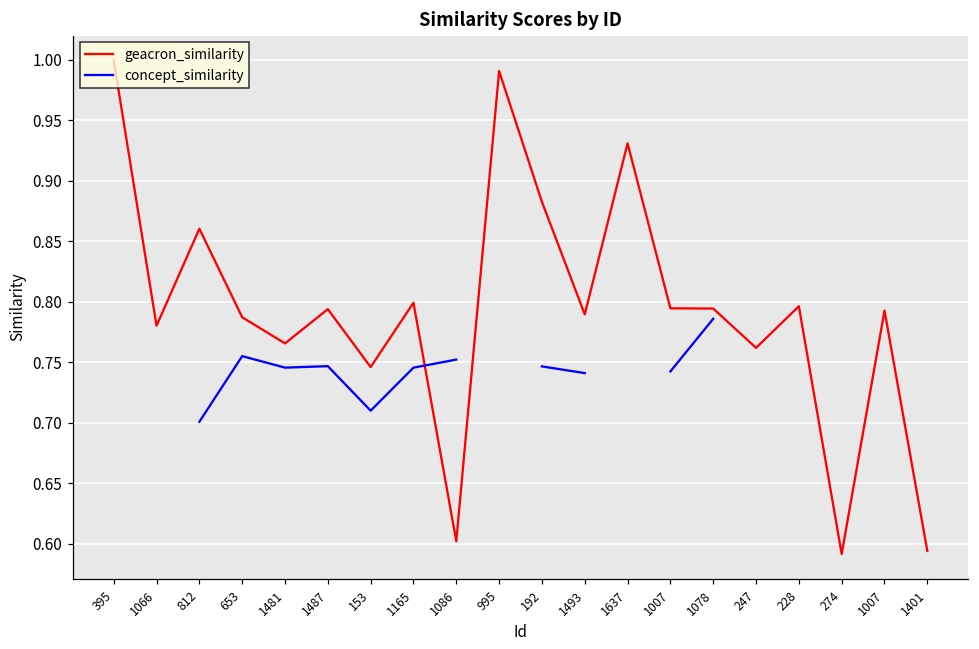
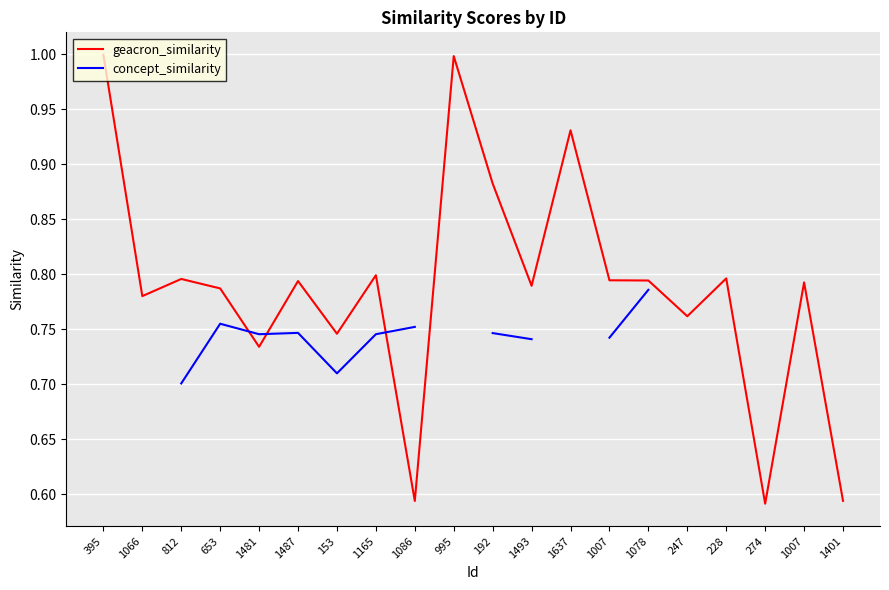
  {
    "geacron_similarity": {
      "1066": 0.780,
-     "812": 0.860,
+     "812": 0.796,
      "653": 0.787,
-     "1481": 0.766,
+     "1481": 0.734,
      "1487": 0.794,
      "153": 0.746,
      "1165": 0.799,
-     "1086": 0.602,
-     "995": 0.991,
+     "1086": 0.594,
+     "995": 0.999,
      "192": 0.883,
      "1493": 0.790,
      "1637": 0.931,
      "1078": 0.794,
      "247": 0.762,
      "228": 0.796,
      "274": 0.591,
      "1401": 0.594
    },
    "concept_similarity": {
      "395": 0.742,
      "812": 0.701,
      "653": 0.755,
      "1481": 0.746,
      "1487": 0.747,
      "153": 0.710,
      "1165": 0.746,
      "1086": 0.752,
      "192": 0.747,
      "1493": 0.741,
      "1007": 0.742,
      "1078": 0.786,
      "228": 0.879,
      "1401": 0.759
    }
  }
